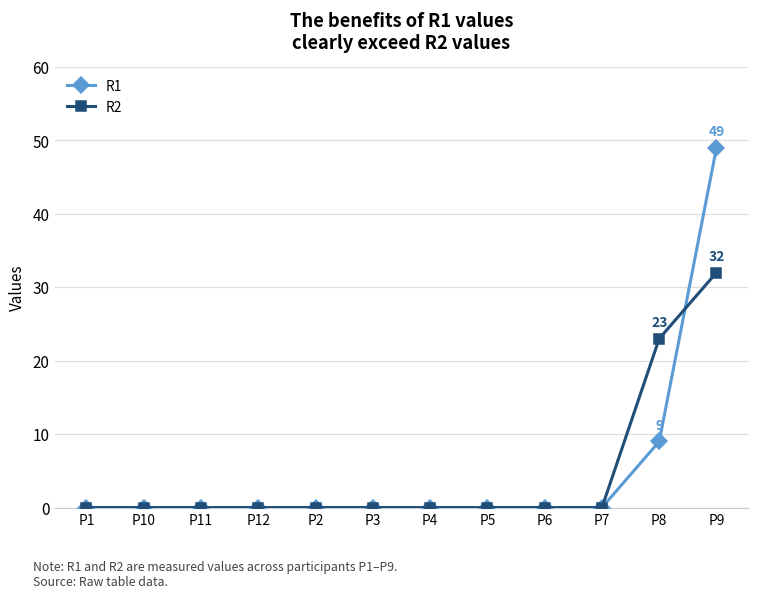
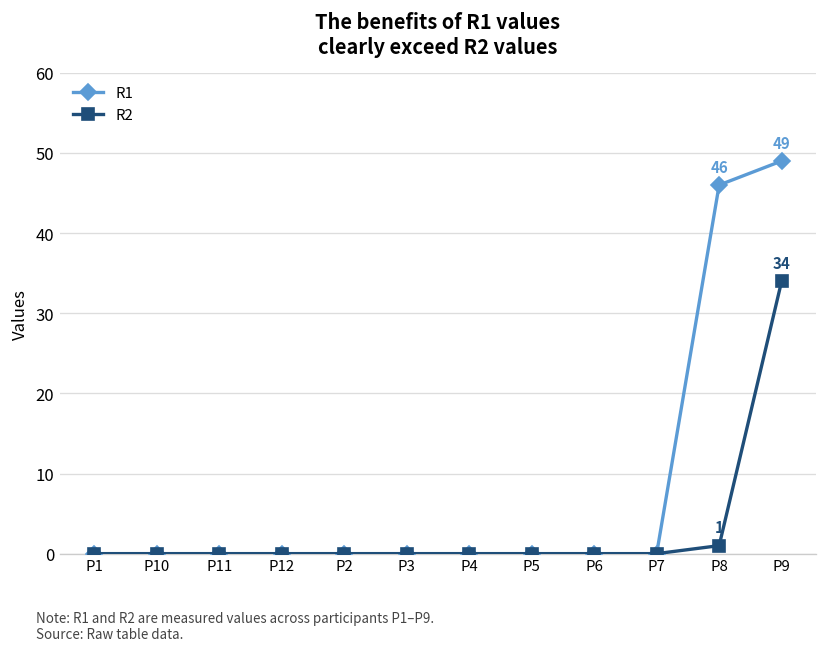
  {
    "R1": {
-     "P8": 9,
+     "P8": 46,
      "P9": 49
    },
    "R2": {
-     "P8": 23,
-     "P9": 32
+     "P8": 1,
+     "P9": 34
    }
  }
